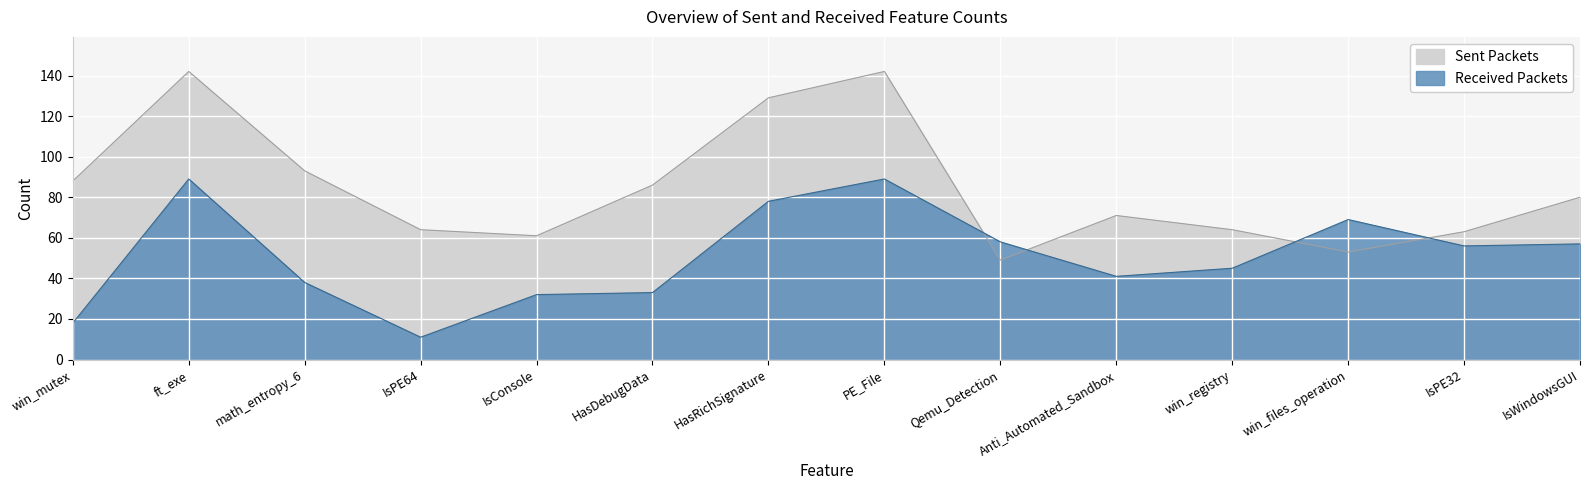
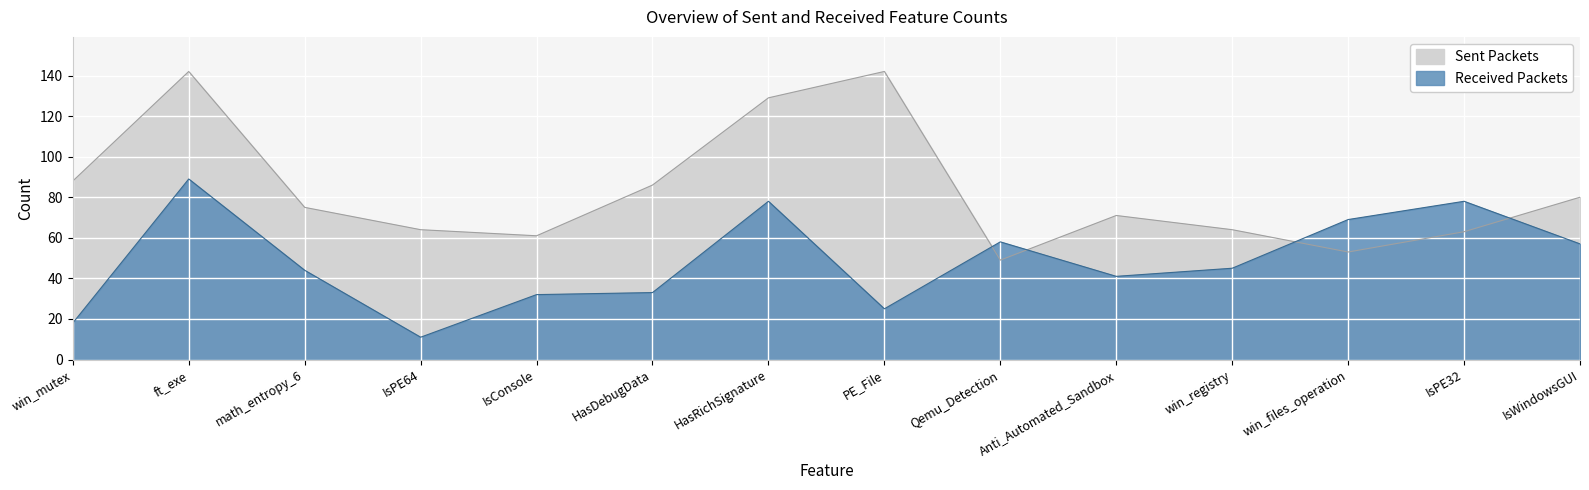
  {
    "Sent Packets": {
      "win_mutex": 88,
      "ft_exe": 142,
-     "math_entropy_6": 93,
+     "math_entropy_6": 75,
      "IsPE64": 64,
      "IsConsole": 61,
      "HasDebugData": 86,
      "HasRichSignature": 129,
      "PE_File": 142,
      "Qemu_Detection": 49,
      "Anti_Automated_Sandbox": 71,
      "win_registry": 64,
      "win_files_operation": 53,
      "IsPE32": 63,
      "IsWindowsGUI": 80
    },
    "Received Packets": {
      "win_mutex": 18,
      "ft_exe": 89,
-     "math_entropy_6": 38,
+     "math_entropy_6": 44,
      "IsPE64": 11,
      "IsConsole": 32,
      "HasDebugData": 33,
      "HasRichSignature": 78,
-     "PE_File": 89,
+     "PE_File": 25,
      "Qemu_Detection": 58,
      "Anti_Automated_Sandbox": 41,
      "win_registry": 45,
      "win_files_operation": 69,
-     "IsPE32": 56,
+     "IsPE32": 78,
      "IsWindowsGUI": 57
    }
  }
